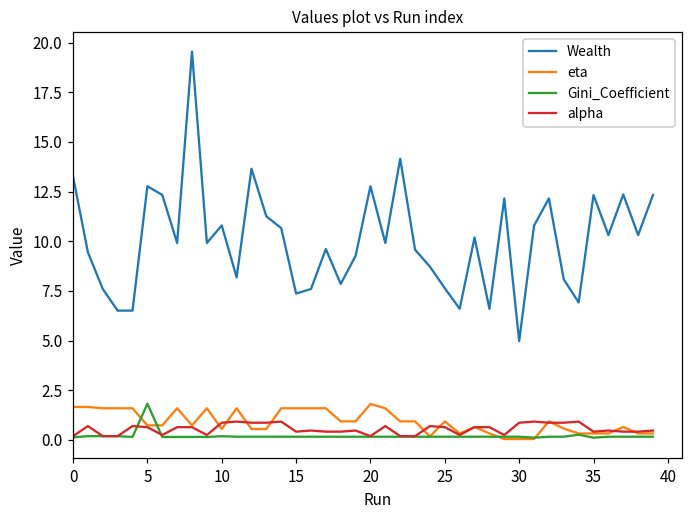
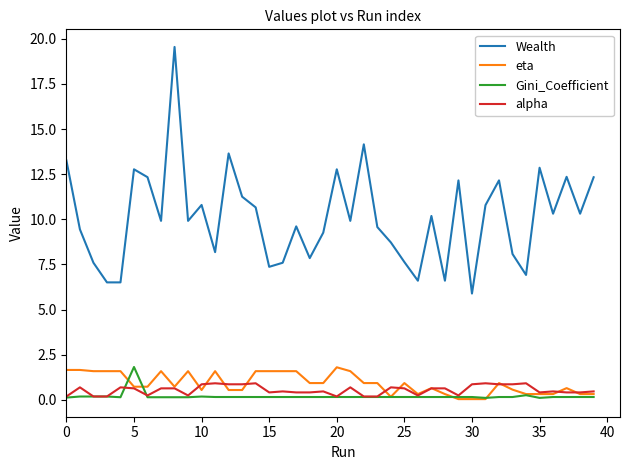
  {
    "Wealth": {
      "0": 13.3,
      "5": 12.8,
      "10": 10.8,
      "15": 7.4,
      "20": 12.8,
      "25": 7.6,
-     "30": 5.0,
-     "35": 12.3
+     "30": 5.9,
+     "35": 12.9
    },
    "eta": {
      "0": 1.7,
      "10": 0.5,
      "15": 1.6,
      "20": 1.8,
      "25": 0.9
    },
    "Gini_Coefficient": {
      "5": 1.8,
      "10": 0.2,
      "15": 0.2,
      "25": 0.2,
      "35": 0.1
    },
    "alpha": {
      "10": 0.9,
      "15": 0.4,
      "25": 0.6,
      "30": 0.9
    }
  }
